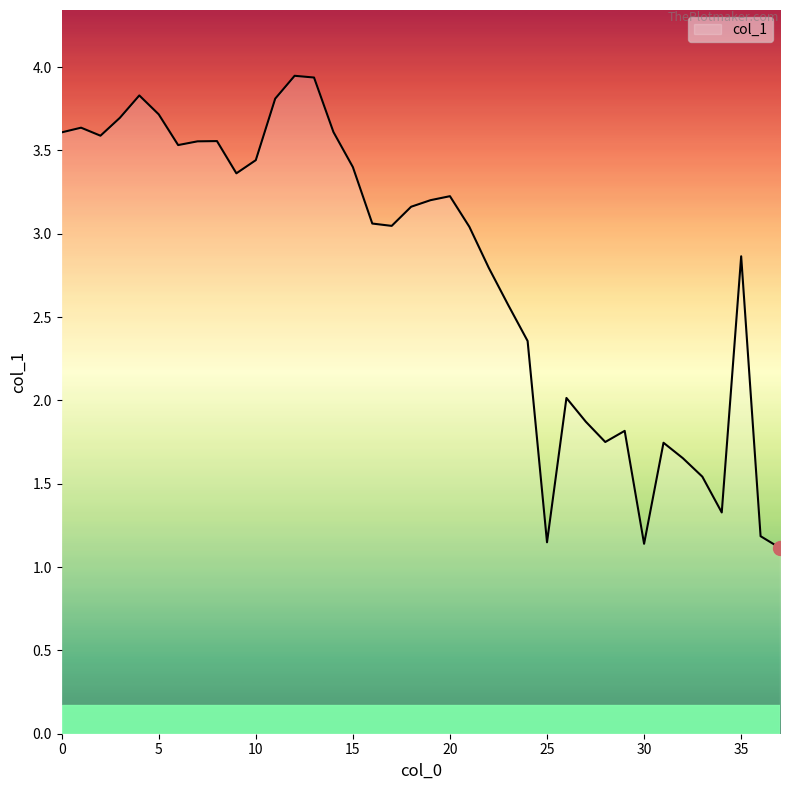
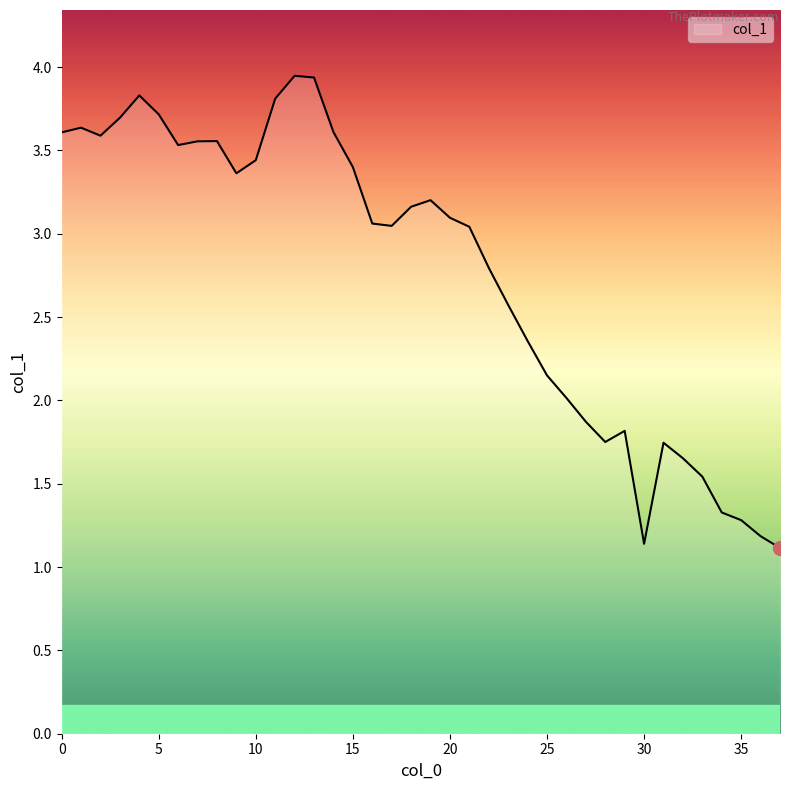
  {
    "col_1": {
      "0": 3.61,
      "5": 3.72,
      "10": 3.44,
      "15": 3.40,
-     "20": 3.23,
-     "25": 1.15,
+     "20": 3.10,
+     "25": 2.15,
      "30": 1.14,
-     "35": 2.87
+     "35": 1.28
    }
  }
